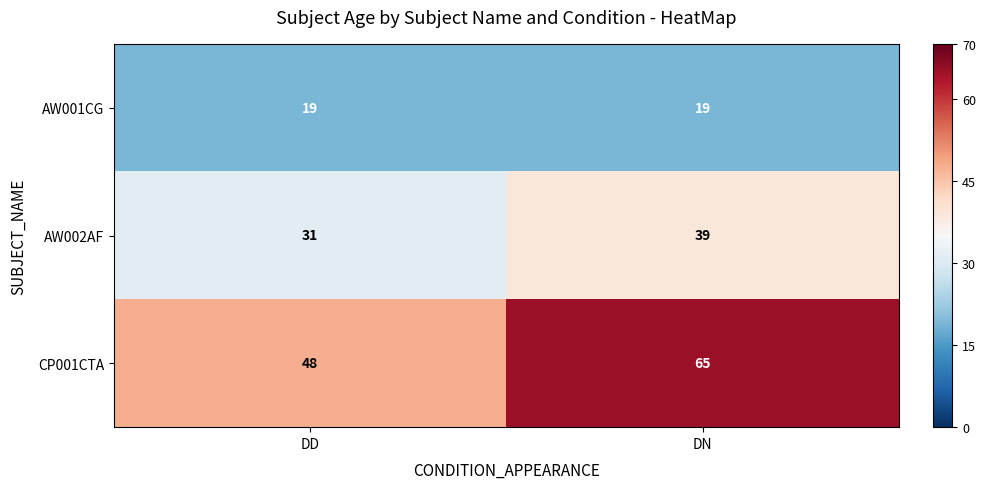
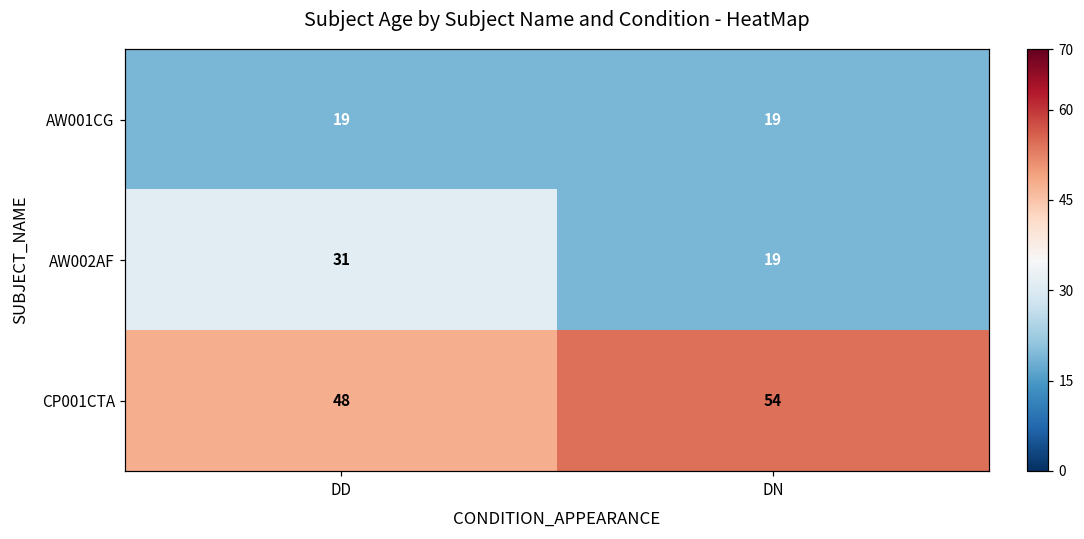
  {
    "AW001CG": {
      "DD": 19,
      "DN": 19
    },
    "AW002AF": {
      "DD": 31,
-     "DN": 39
+     "DN": 19
    },
    "CP001CTA": {
      "DD": 48,
-     "DN": 65
+     "DN": 54
    }
  }
